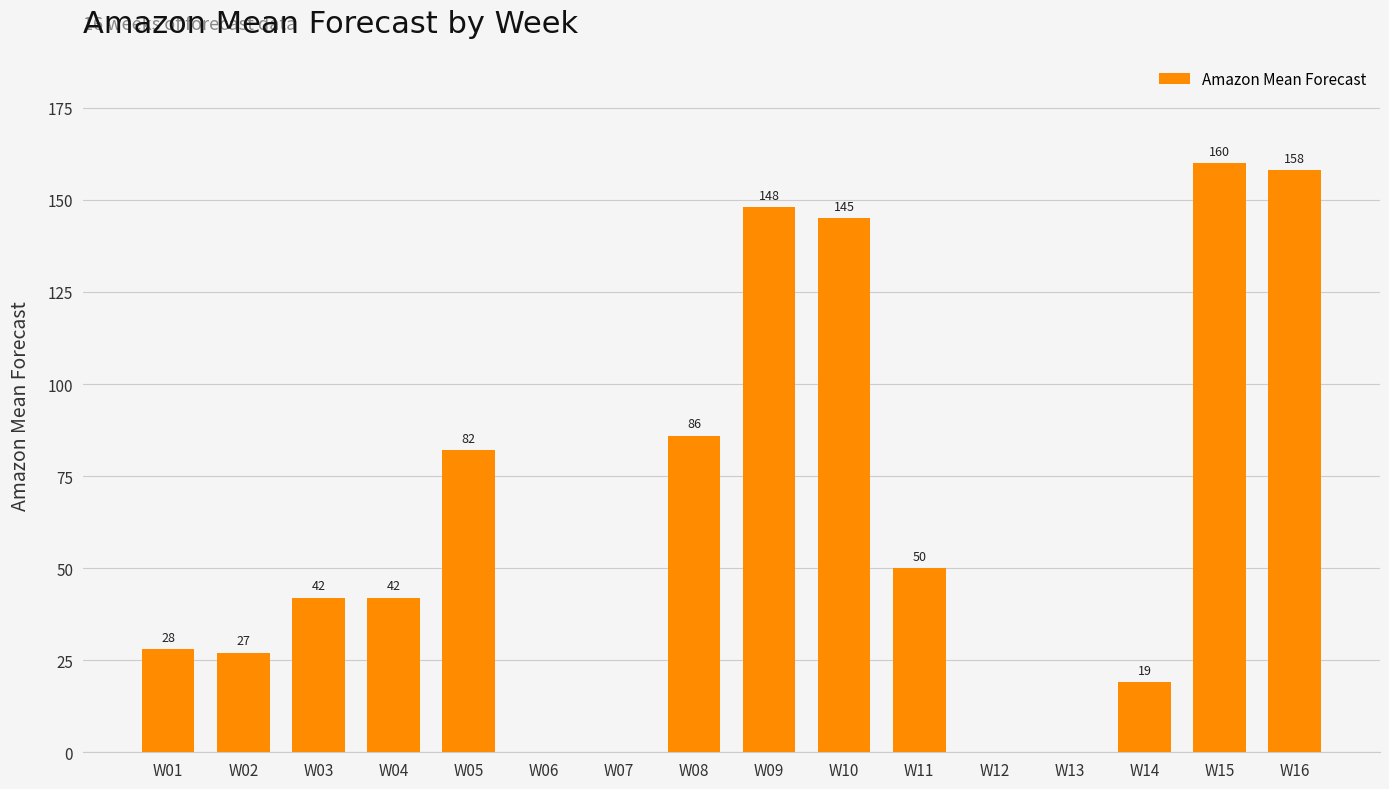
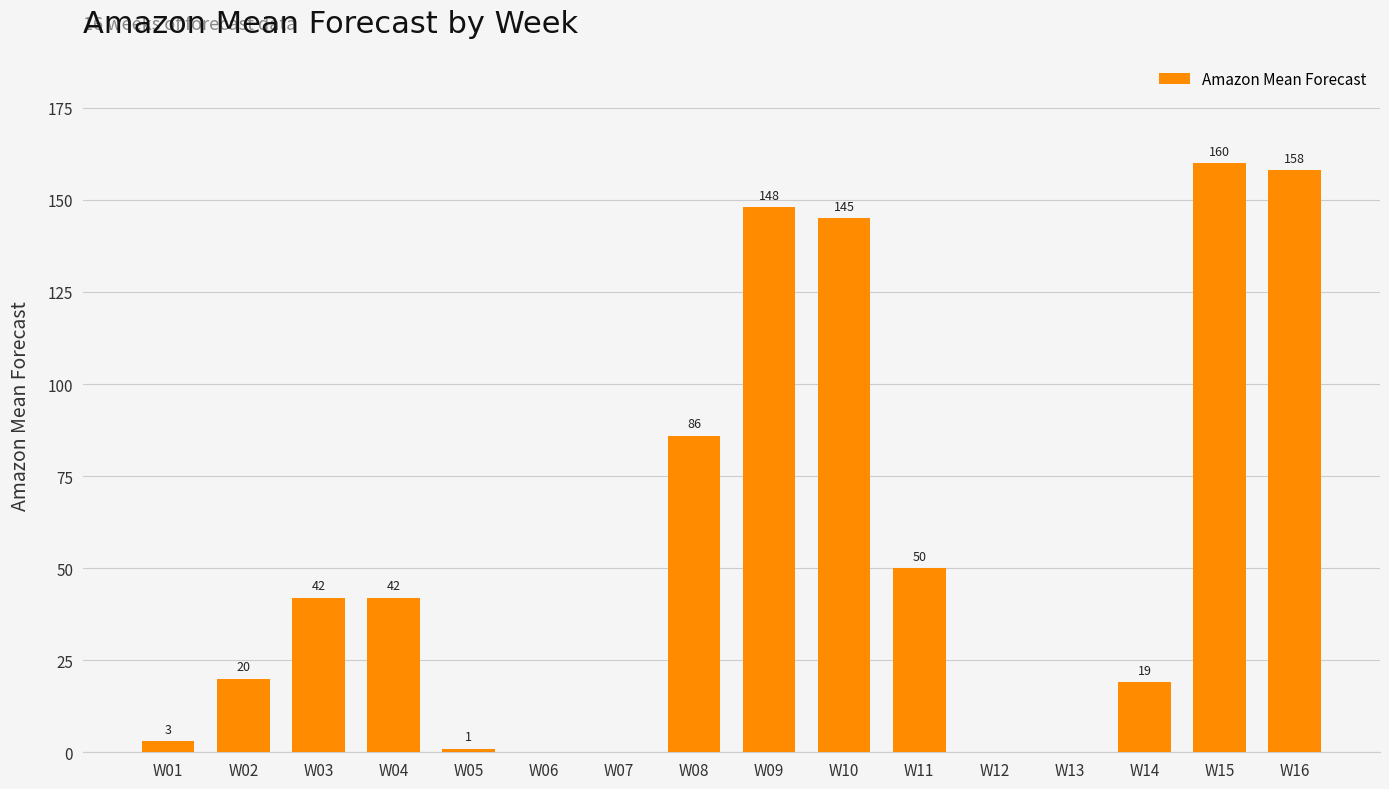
  {
-   "W01": 28,
-   "W02": 27,
+   "W01": 3,
+   "W02": 20,
    "W03": 42,
    "W04": 42,
-   "W05": 82,
+   "W05": 1,
    "W08": 86,
    "W09": 148,
    "W10": 145,
    "W11": 50,
    "W14": 19,
    "W15": 160,
    "W16": 158
  }
